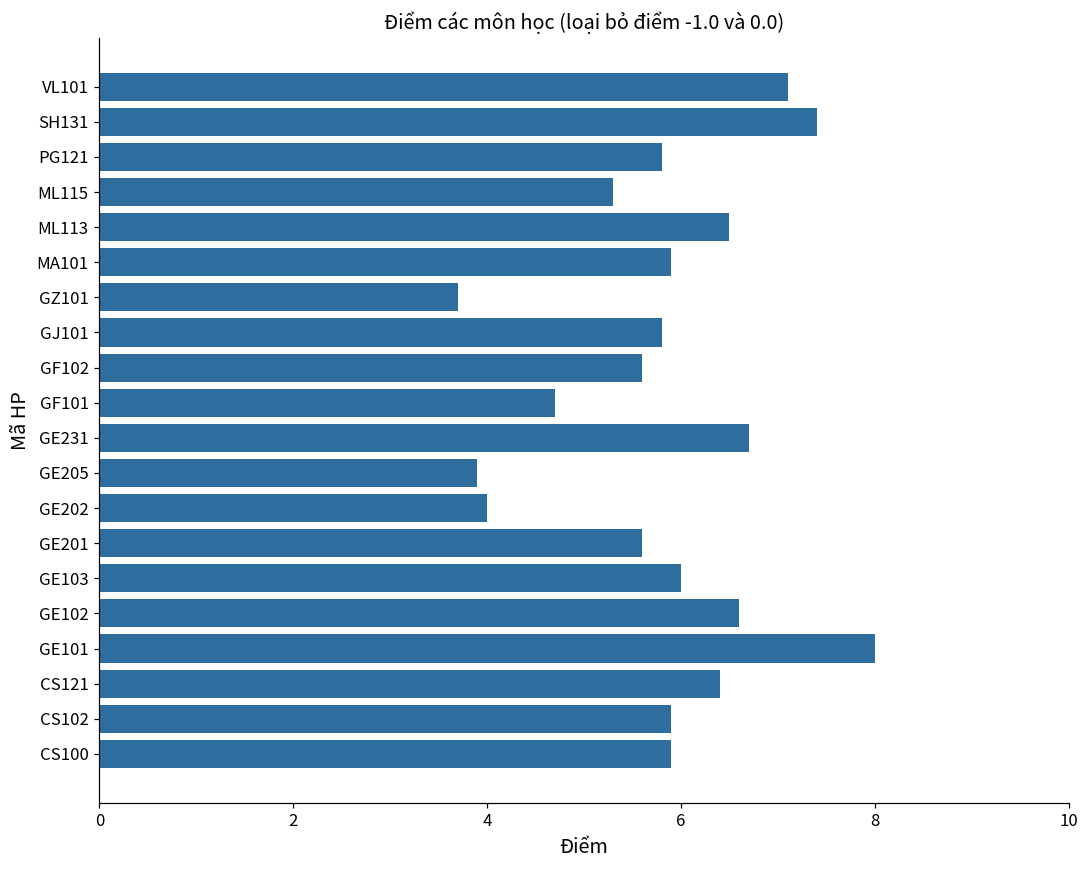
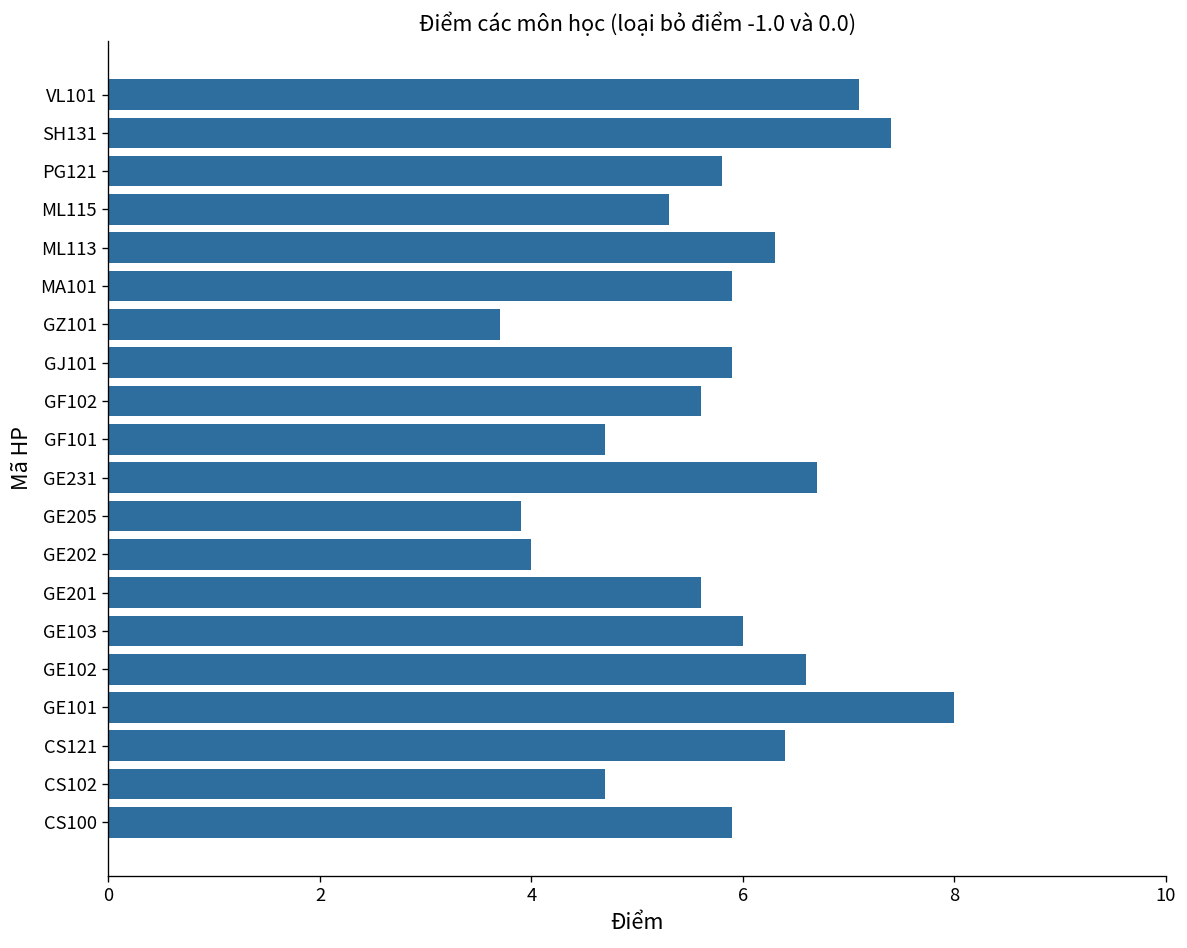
  {
    "VL101": 7.1,
    "SH131": 7.4,
    "PG121": 5.8,
    "ML115": 5.3,
-   "ML113": 6.5,
+   "ML113": 6.3,
    "MA101": 5.9,
    "GZ101": 3.7,
-   "GJ101": 5.8,
+   "GJ101": 5.9,
    "GF102": 5.6,
    "GF101": 4.7,
    "GE231": 6.7,
    "GE205": 3.9,
    "GE202": 4.0,
    "GE201": 5.6,
    "GE103": 6.0,
    "GE102": 6.6,
    "GE101": 8.0,
    "CS121": 6.4,
-   "CS102": 5.9,
+   "CS102": 4.7,
    "CS100": 5.9
  }
